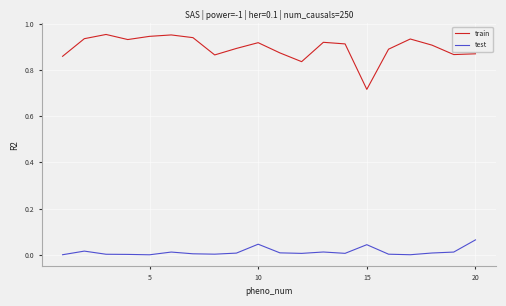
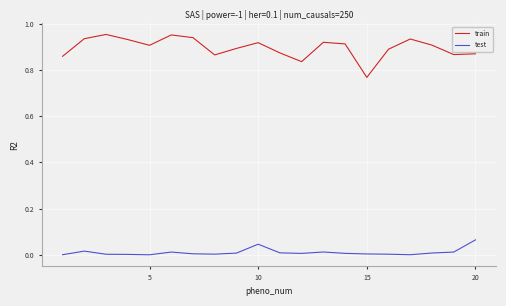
  {
    "train": {
-     "5": 0.94,
+     "5": 0.91,
      "10": 0.92,
-     "15": 0.72,
+     "15": 0.77,
      "20": 0.87
    },
    "test": {
      "5": 0.00,
      "10": 0.05,
-     "15": 0.04,
+     "15": 0.00,
      "20": 0.06
    }
  }
